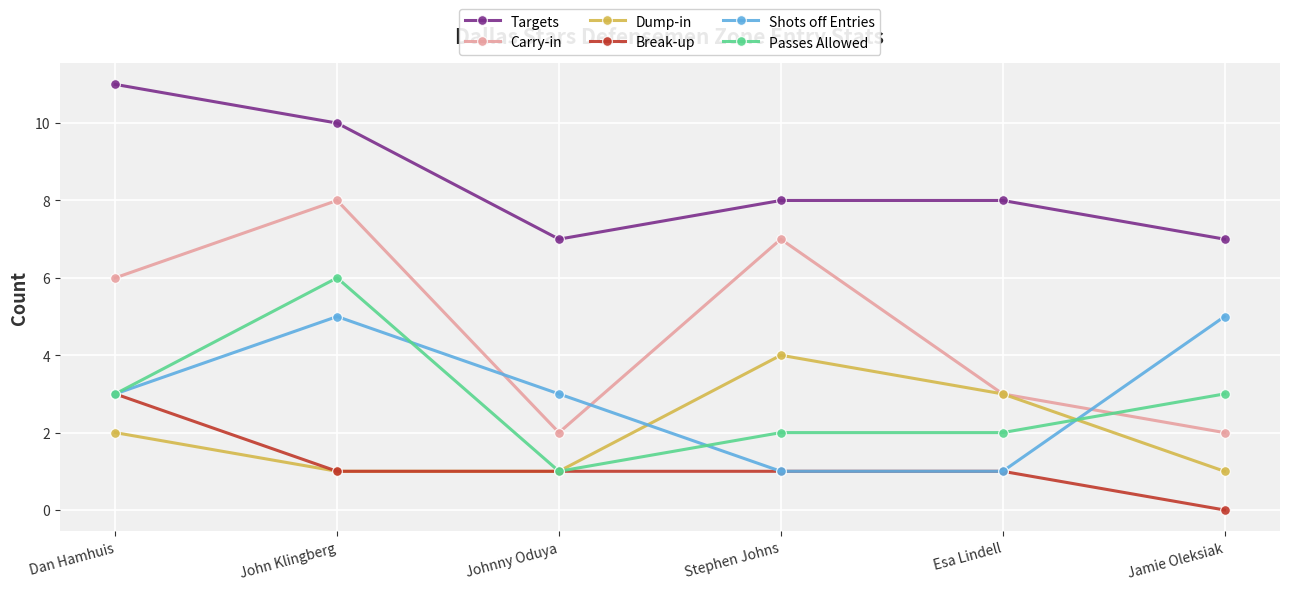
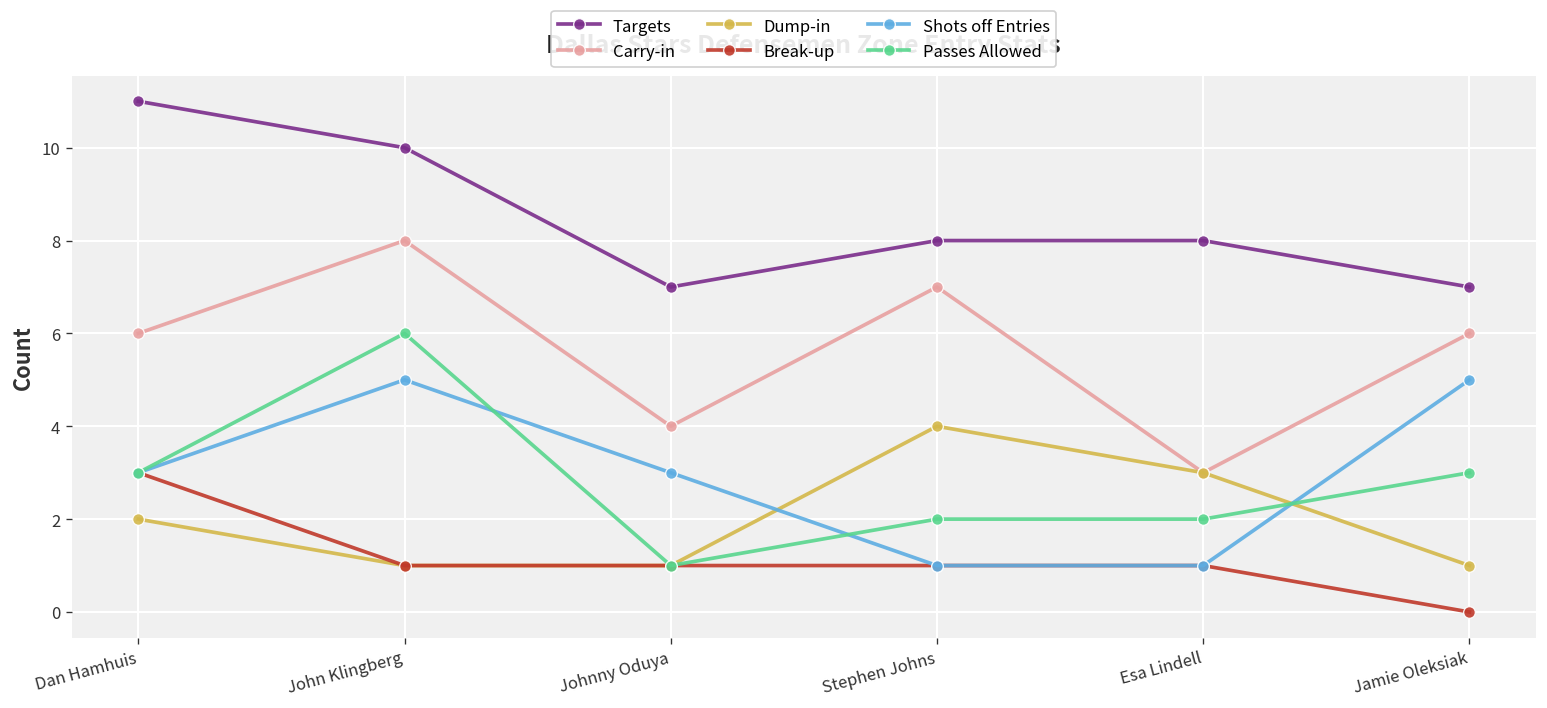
  {
    "Targets": {
      "Dan Hamhuis": 11,
      "John Klingberg": 10,
      "Johnny Oduya": 7,
      "Stephen Johns": 8,
      "Esa Lindell": 8,
      "Jamie Oleksiak": 7
    },
    "Carry-in": {
      "Dan Hamhuis": 6,
      "John Klingberg": 8,
-     "Johnny Oduya": 2,
+     "Johnny Oduya": 4,
      "Stephen Johns": 7,
-     "Jamie Oleksiak": 2
+     "Jamie Oleksiak": 6
    },
    "Dump-in": {
      "Dan Hamhuis": 2,
      "Stephen Johns": 4,
      "Jamie Oleksiak": 1
    },
    "Break-up": {
      "Jamie Oleksiak": 0
    },
    "Shots off Entries": {
      "John Klingberg": 5,
      "Johnny Oduya": 3,
      "Jamie Oleksiak": 5
    },
    "Passes Allowed": {
      "John Klingberg": 6,
      "Stephen Johns": 2,
      "Esa Lindell": 2,
      "Jamie Oleksiak": 3
    }
  }
